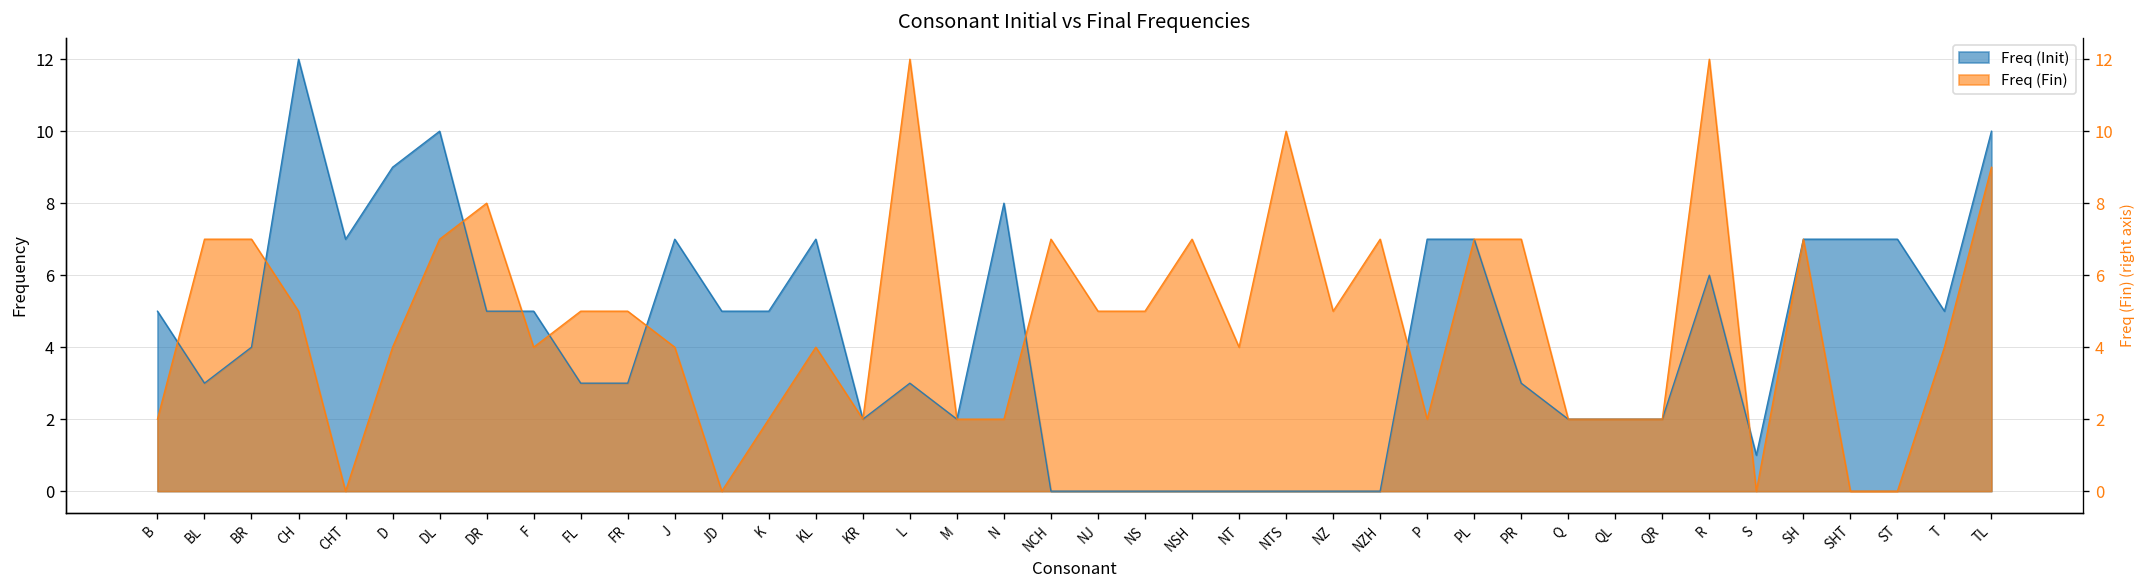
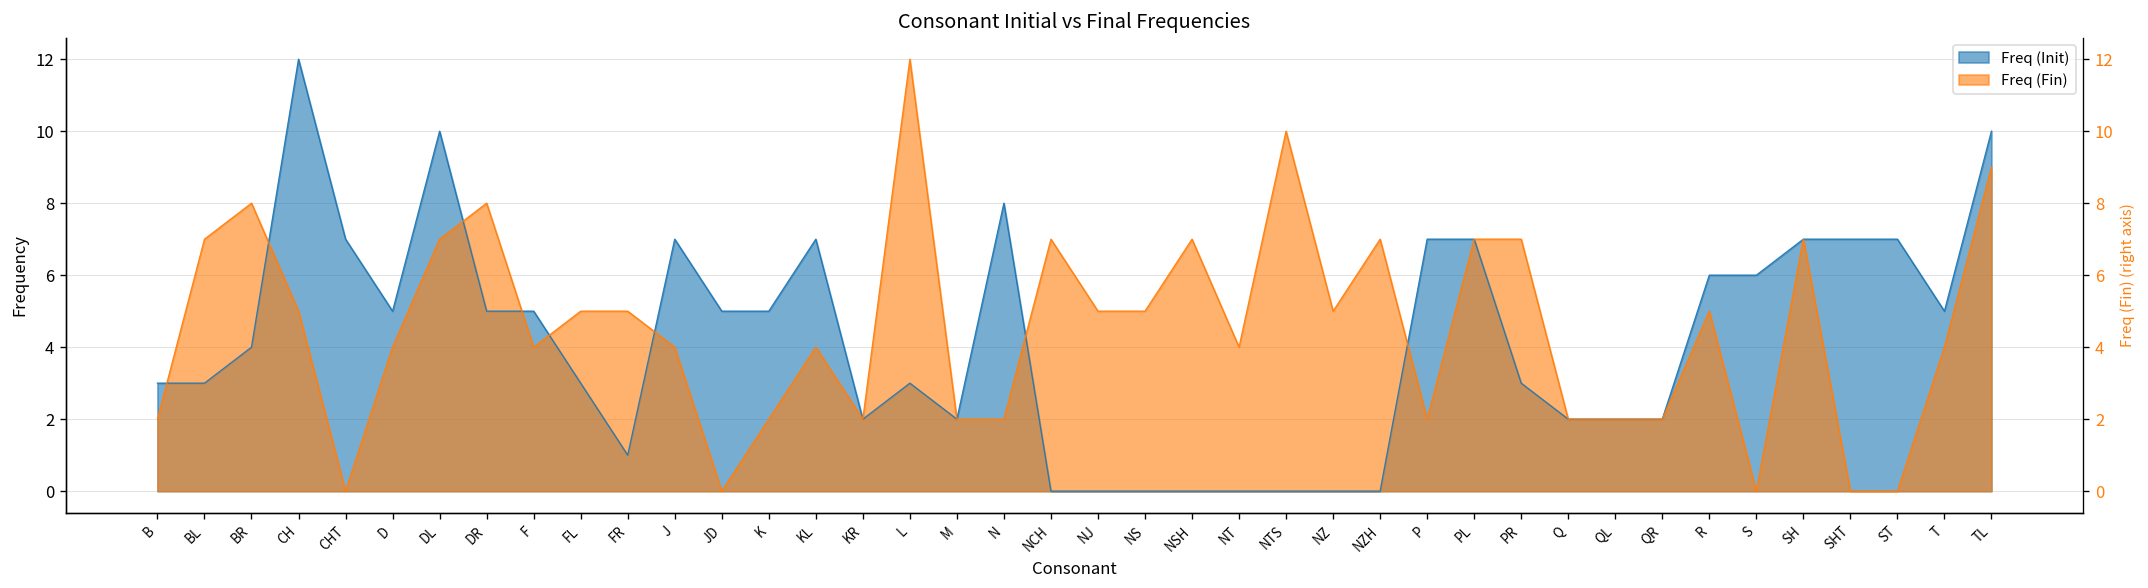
  {
    "Freq (Init)": {
-     "B": 5,
+     "B": 3,
      "BL": 3,
      "BR": 4,
      "CH": 12,
      "CHT": 7,
-     "D": 9,
+     "D": 5,
      "DL": 10,
      "DR": 5,
      "F": 5,
      "FL": 3,
-     "FR": 3,
+     "FR": 1,
      "J": 7,
      "JD": 5,
      "K": 5,
      "KL": 7,
      "L": 3,
      "N": 8,
      "NCH": 0,
      "NJ": 0,
      "NS": 0,
      "NSH": 0,
      "NT": 0,
      "NTS": 0,
      "NZ": 0,
      "NZH": 0,
      "P": 7,
      "PR": 3,
      "R": 6,
-     "S": 1,
+     "S": 6,
      "SHT": 7,
      "ST": 7,
      "T": 5,
      "TL": 10
    },
    "Freq (Fin)": {
      "B": 2,
      "BL": 7,
-     "BR": 7,
+     "BR": 8,
      "CH": 5,
      "CHT": 0,
      "D": 4,
      "DL": 7,
      "DR": 8,
      "F": 4,
      "FL": 5,
      "FR": 5,
      "J": 4,
      "JD": 0,
      "K": 2,
      "KL": 4,
      "L": 12,
      "N": 2,
      "NCH": 7,
      "NJ": 5,
      "NS": 5,
      "NSH": 7,
      "NT": 4,
      "NTS": 10,
      "NZ": 5,
      "NZH": 7,
      "P": 2,
      "PR": 7,
-     "R": 12,
+     "R": 5,
      "S": 0,
      "SHT": 0,
      "ST": 0,
      "T": 4,
      "TL": 9
    }
  }
